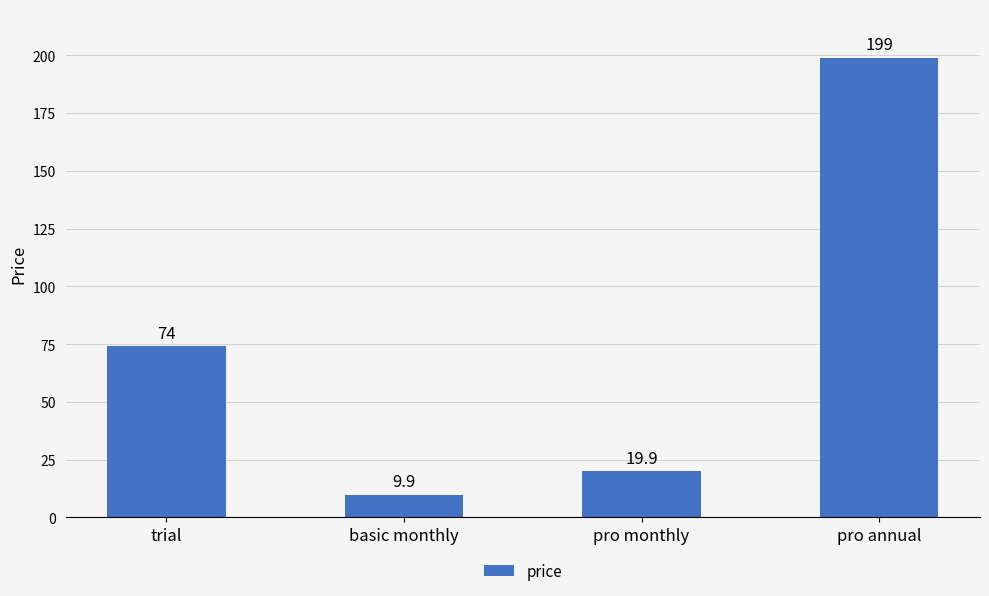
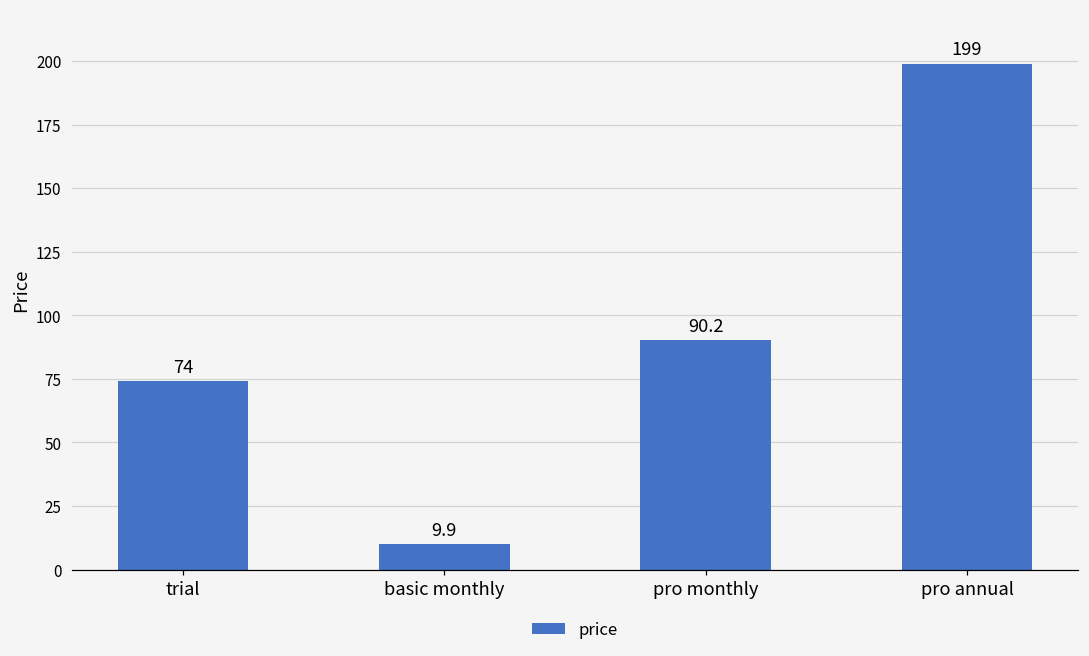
  {
    "trial": 74,
    "basic monthly": 9.9,
-   "pro monthly": 19.9,
+   "pro monthly": 90.2,
    "pro annual": 199
  }
